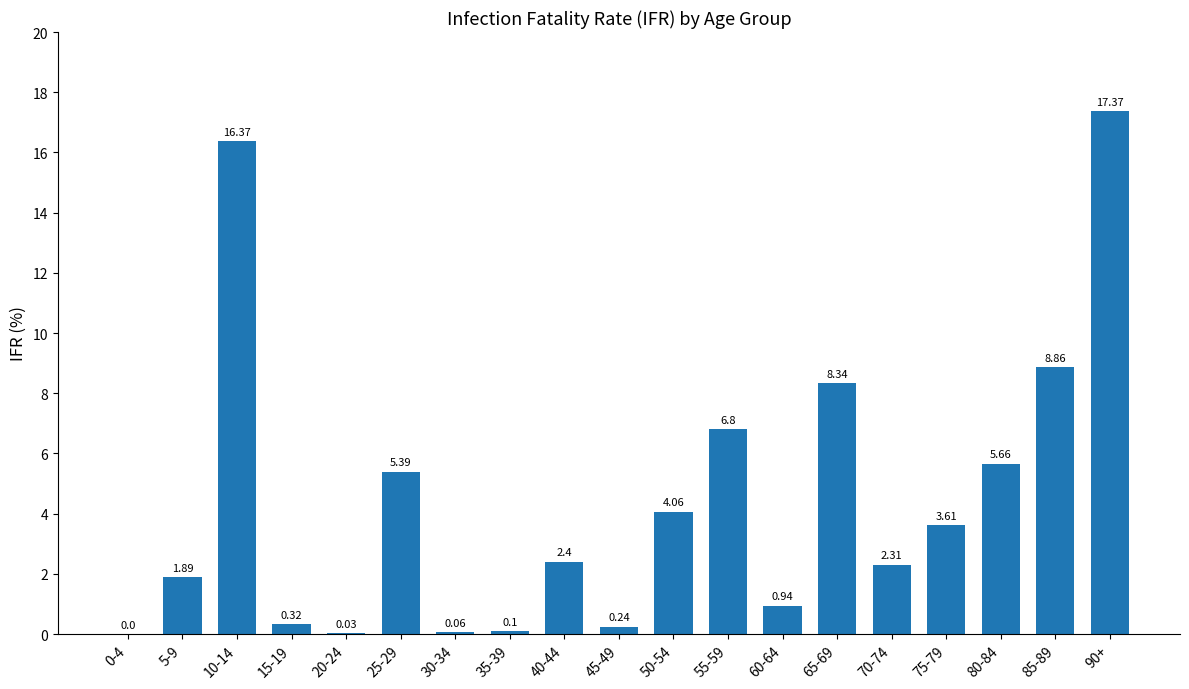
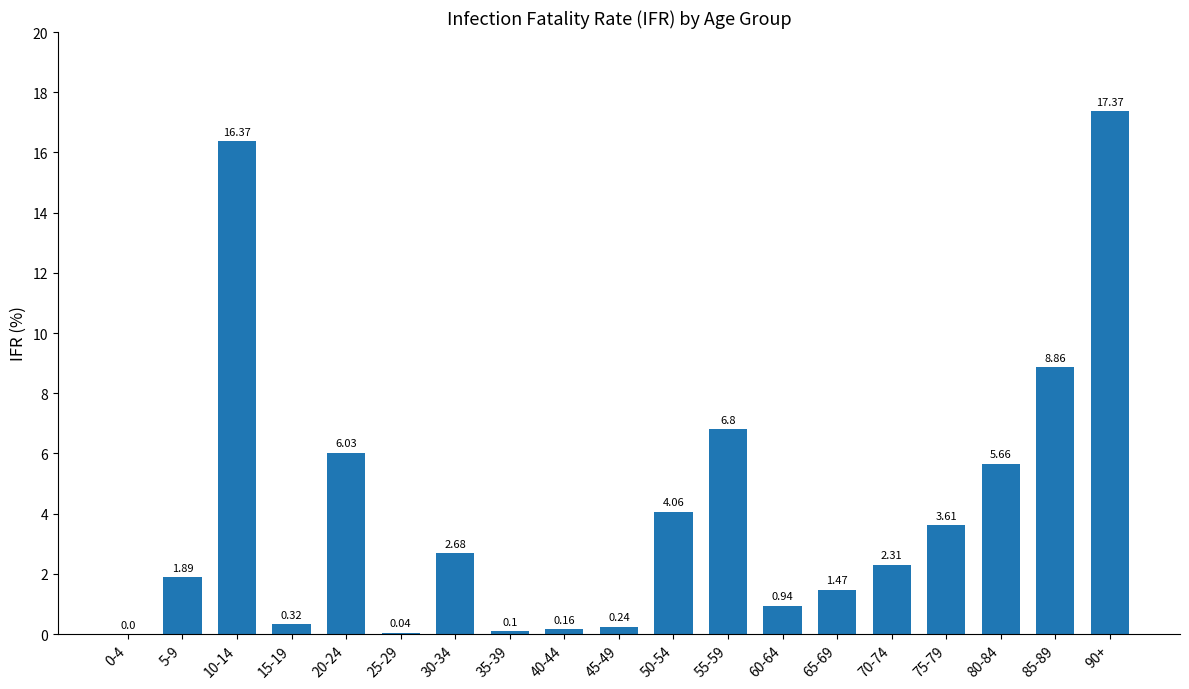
  {
    "0-4": 0.0,
    "5-9": 1.89,
    "10-14": 16.37,
    "15-19": 0.32,
-   "20-24": 0.03,
-   "25-29": 5.39,
-   "30-34": 0.06,
+   "20-24": 6.03,
+   "25-29": 0.04,
+   "30-34": 2.68,
    "35-39": 0.1,
-   "40-44": 2.4,
+   "40-44": 0.16,
    "45-49": 0.24,
    "50-54": 4.06,
    "55-59": 6.8,
    "60-64": 0.94,
-   "65-69": 8.34,
+   "65-69": 1.47,
    "70-74": 2.31,
    "75-79": 3.61,
    "80-84": 5.66,
    "85-89": 8.86,
    "90+": 17.37
  }
